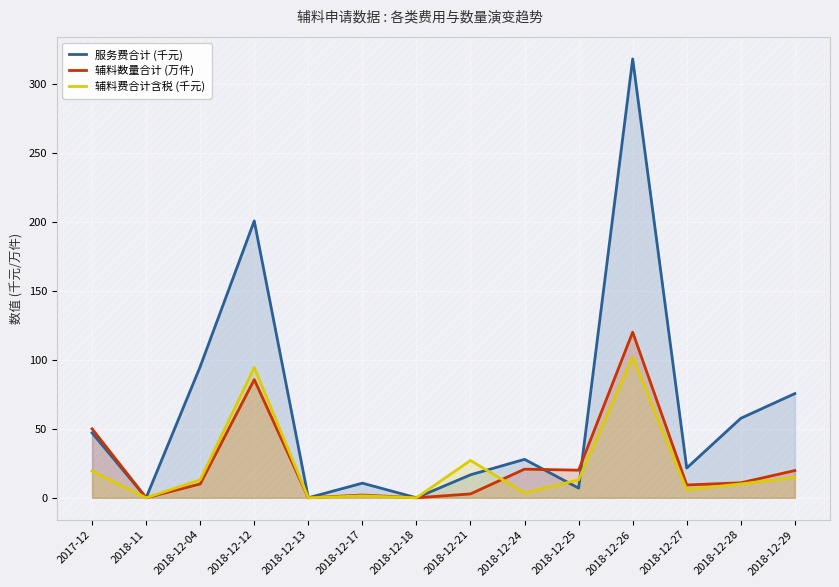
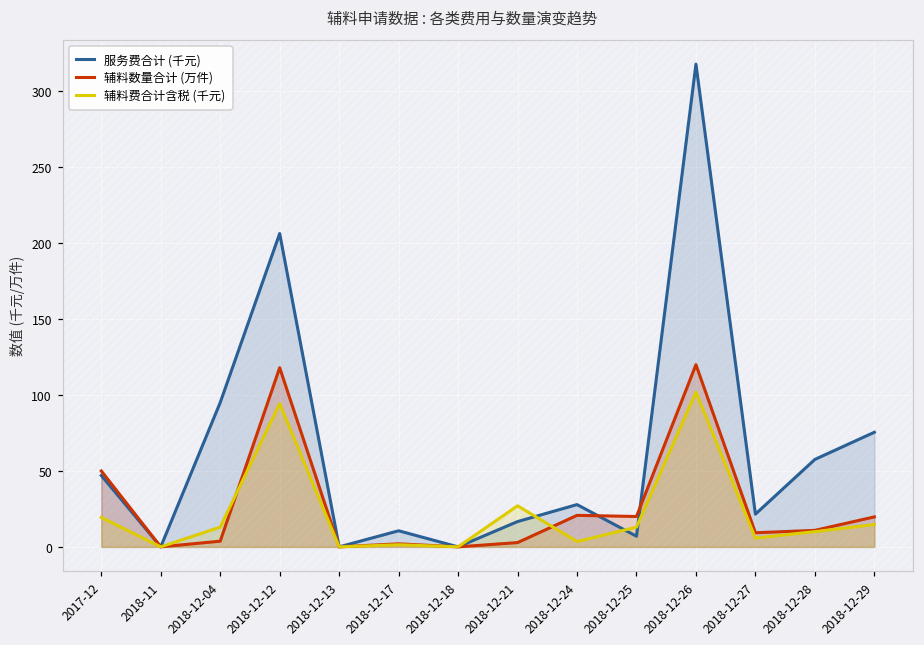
  {
    "服务费合计 (千元)": {
      "2017-12": 47,
      "2018-12-04": 95,
-     "2018-12-12": 201,
+     "2018-12-12": 206,
      "2018-12-17": 11,
      "2018-12-21": 17,
      "2018-12-24": 28,
      "2018-12-25": 7,
      "2018-12-26": 318,
      "2018-12-27": 22,
      "2018-12-28": 58,
      "2018-12-29": 75
    },
    "辅料数量合计 (万件)": {
      "2017-12": 50,
-     "2018-12-04": 10,
-     "2018-12-12": 86,
+     "2018-12-04": 4,
+     "2018-12-12": 118,
      "2018-12-21": 3,
      "2018-12-24": 21,
      "2018-12-25": 20,
      "2018-12-26": 120,
      "2018-12-27": 9,
      "2018-12-29": 20
    },
    "辅料费合计含税 (千元)": {
      "2017-12": 19,
      "2018-12-04": 13,
      "2018-12-12": 94,
      "2018-12-21": 27,
      "2018-12-24": 4,
      "2018-12-25": 13,
      "2018-12-26": 102,
      "2018-12-27": 6,
      "2018-12-29": 15
    }
  }
